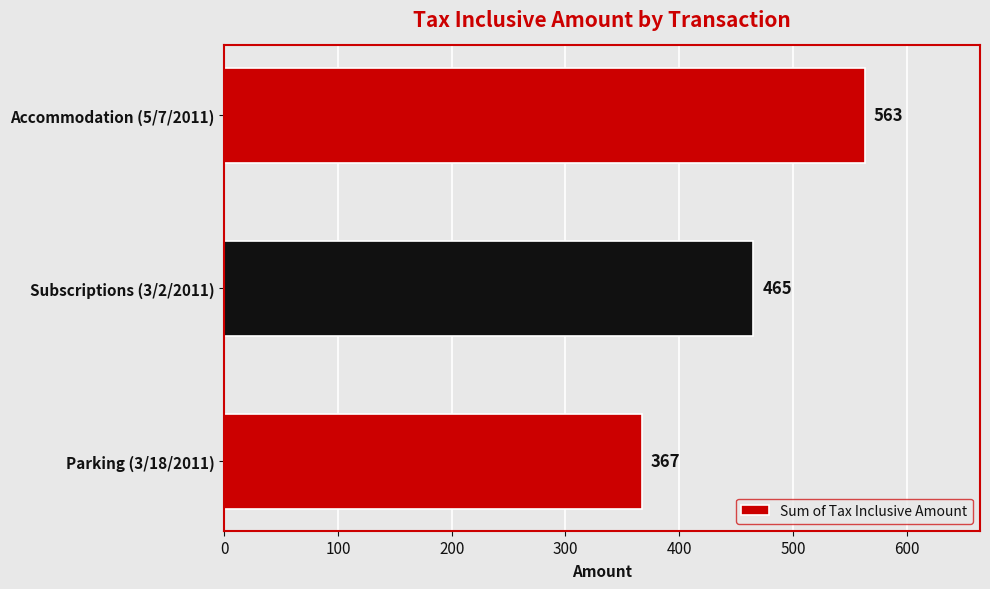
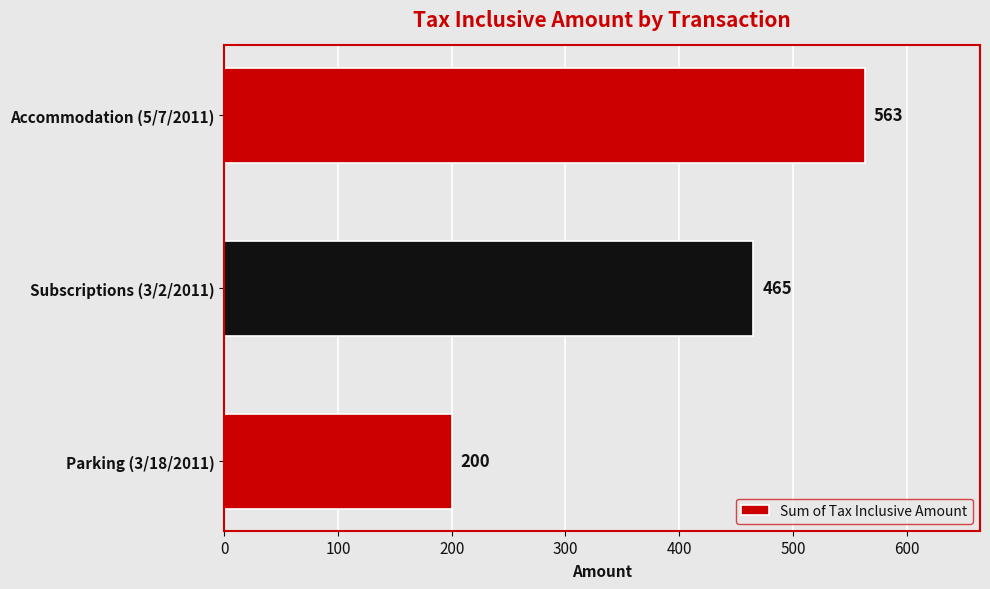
  {
    "Accommodation (5/7/2011)": 563,
    "Subscriptions (3/2/2011)": 465,
-   "Parking (3/18/2011)": 367
+   "Parking (3/18/2011)": 200
  }
